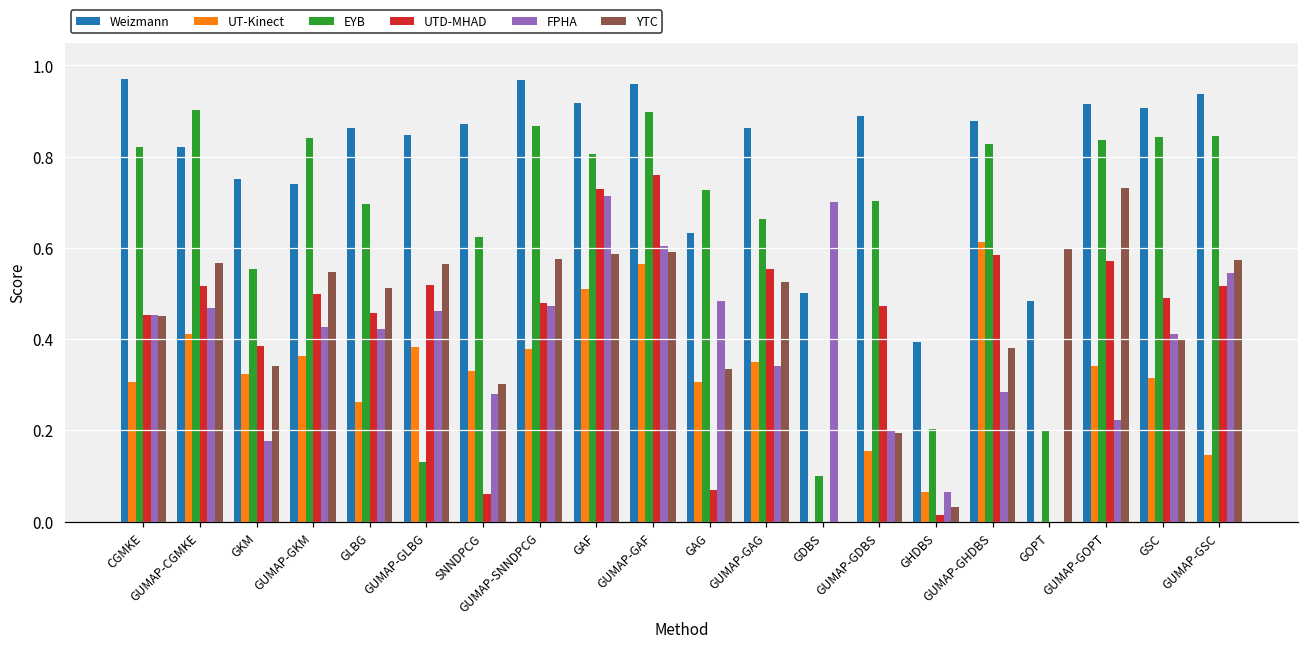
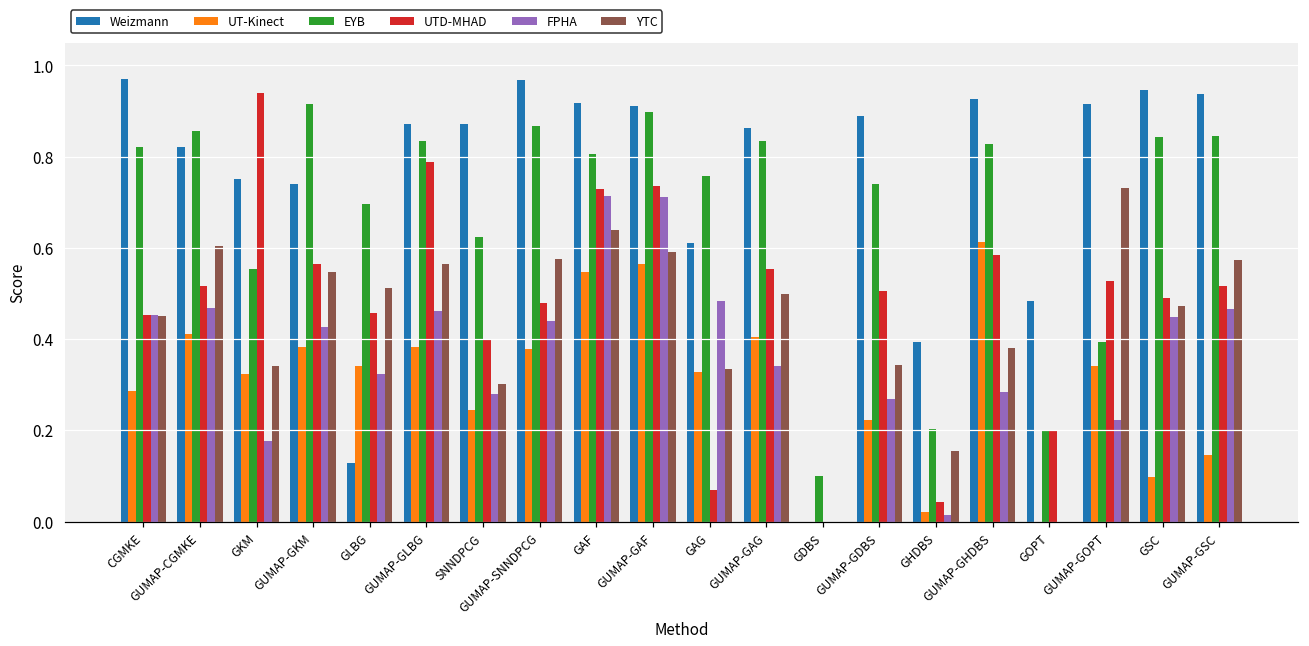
  {
    "Weizmann": {
      "CGMKE": 0.97,
      "GUMAP-CGMKE": 0.82,
      "GKM": 0.75,
      "GUMAP-GKM": 0.74,
-     "GLBG": 0.86,
-     "GUMAP-GLBG": 0.85,
+     "GLBG": 0.13,
+     "GUMAP-GLBG": 0.87,
      "SNNDPCG": 0.87,
      "GUMAP-SNNDPCG": 0.97,
      "GAF": 0.92,
-     "GUMAP-GAF": 0.96,
-     "GAG": 0.63,
+     "GUMAP-GAF": 0.91,
+     "GAG": 0.61,
      "GUMAP-GAG": 0.86,
-     "GDBS": 0.5,
+     "GDBS": 0.0,
      "GUMAP-GDBS": 0.89,
      "GHDBS": 0.39,
-     "GUMAP-GHDBS": 0.88,
+     "GUMAP-GHDBS": 0.93,
      "GOPT": 0.48,
      "GUMAP-GOPT": 0.92,
-     "GSC": 0.91,
+     "GSC": 0.94,
      "GUMAP-GSC": 0.94
    },
    "UT-Kinect": {
-     "CGMKE": 0.31,
+     "CGMKE": 0.29,
      "GUMAP-CGMKE": 0.41,
      "GKM": 0.32,
-     "GUMAP-GKM": 0.36,
-     "GLBG": 0.26,
+     "GUMAP-GKM": 0.38,
+     "GLBG": 0.34,
      "GUMAP-GLBG": 0.38,
-     "SNNDPCG": 0.33,
+     "SNNDPCG": 0.25,
      "GUMAP-SNNDPCG": 0.38,
-     "GAF": 0.51,
+     "GAF": 0.55,
      "GUMAP-GAF": 0.56,
-     "GAG": 0.31,
-     "GUMAP-GAG": 0.35,
+     "GAG": 0.33,
+     "GUMAP-GAG": 0.40,
      "GDBS": 0.00,
-     "GUMAP-GDBS": 0.16,
-     "GHDBS": 0.06,
+     "GUMAP-GDBS": 0.22,
+     "GHDBS": 0.02,
      "GUMAP-GHDBS": 0.61,
      "GOPT": 0.00,
      "GUMAP-GOPT": 0.34,
-     "GSC": 0.31,
+     "GSC": 0.10,
      "GUMAP-GSC": 0.15
    },
    "EYB": {
      "CGMKE": 0.82,
-     "GUMAP-CGMKE": 0.90,
+     "GUMAP-CGMKE": 0.86,
      "GKM": 0.55,
-     "GUMAP-GKM": 0.84,
+     "GUMAP-GKM": 0.92,
      "GLBG": 0.70,
-     "GUMAP-GLBG": 0.13,
+     "GUMAP-GLBG": 0.83,
      "SNNDPCG": 0.62,
      "GUMAP-SNNDPCG": 0.87,
      "GAF": 0.81,
      "GUMAP-GAF": 0.90,
-     "GAG": 0.73,
-     "GUMAP-GAG": 0.66,
+     "GAG": 0.76,
+     "GUMAP-GAG": 0.83,
      "GDBS": 0.10,
-     "GUMAP-GDBS": 0.70,
+     "GUMAP-GDBS": 0.74,
      "GHDBS": 0.20,
      "GUMAP-GHDBS": 0.83,
      "GOPT": 0.20,
-     "GUMAP-GOPT": 0.84,
+     "GUMAP-GOPT": 0.39,
      "GSC": 0.84,
      "GUMAP-GSC": 0.85
    },
    "UTD-MHAD": {
      "CGMKE": 0.45,
      "GUMAP-CGMKE": 0.52,
-     "GKM": 0.38,
-     "GUMAP-GKM": 0.50,
+     "GKM": 0.94,
+     "GUMAP-GKM": 0.56,
      "GLBG": 0.46,
-     "GUMAP-GLBG": 0.52,
-     "SNNDPCG": 0.06,
+     "GUMAP-GLBG": 0.79,
+     "SNNDPCG": 0.40,
      "GUMAP-SNNDPCG": 0.48,
      "GAF": 0.73,
-     "GUMAP-GAF": 0.76,
+     "GUMAP-GAF": 0.73,
      "GAG": 0.07,
      "GUMAP-GAG": 0.55,
      "GDBS": 0.00,
-     "GUMAP-GDBS": 0.47,
-     "GHDBS": 0.01,
+     "GUMAP-GDBS": 0.51,
+     "GHDBS": 0.04,
      "GUMAP-GHDBS": 0.58,
-     "GOPT": 0.0,
-     "GUMAP-GOPT": 0.57,
+     "GOPT": 0.2,
+     "GUMAP-GOPT": 0.53,
      "GSC": 0.49,
      "GUMAP-GSC": 0.52
    },
    "FPHA": {
      "CGMKE": 0.45,
      "GUMAP-CGMKE": 0.47,
      "GKM": 0.18,
      "GUMAP-GKM": 0.43,
-     "GLBG": 0.42,
+     "GLBG": 0.32,
      "GUMAP-GLBG": 0.46,
      "SNNDPCG": 0.28,
-     "GUMAP-SNNDPCG": 0.47,
+     "GUMAP-SNNDPCG": 0.44,
      "GAF": 0.71,
-     "GUMAP-GAF": 0.60,
+     "GUMAP-GAF": 0.71,
      "GAG": 0.48,
      "GUMAP-GAG": 0.34,
-     "GDBS": 0.7,
-     "GUMAP-GDBS": 0.20,
-     "GHDBS": 0.06,
+     "GDBS": 0.0,
+     "GUMAP-GDBS": 0.27,
+     "GHDBS": 0.01,
      "GUMAP-GHDBS": 0.28,
      "GOPT": 0.00,
      "GUMAP-GOPT": 0.22,
-     "GSC": 0.41,
-     "GUMAP-GSC": 0.54
+     "GSC": 0.45,
+     "GUMAP-GSC": 0.47
    },
    "YTC": {
      "CGMKE": 0.45,
-     "GUMAP-CGMKE": 0.57,
+     "GUMAP-CGMKE": 0.60,
      "GKM": 0.34,
      "GUMAP-GKM": 0.55,
      "GLBG": 0.51,
      "GUMAP-GLBG": 0.57,
      "SNNDPCG": 0.30,
      "GUMAP-SNNDPCG": 0.57,
-     "GAF": 0.59,
+     "GAF": 0.64,
      "GUMAP-GAF": 0.59,
      "GAG": 0.33,
-     "GUMAP-GAG": 0.52,
+     "GUMAP-GAG": 0.50,
      "GDBS": 0.00,
-     "GUMAP-GDBS": 0.19,
-     "GHDBS": 0.03,
+     "GUMAP-GDBS": 0.34,
+     "GHDBS": 0.15,
      "GUMAP-GHDBS": 0.38,
-     "GOPT": 0.6,
+     "GOPT": 0.0,
      "GUMAP-GOPT": 0.73,
-     "GSC": 0.40,
+     "GSC": 0.47,
      "GUMAP-GSC": 0.57
    }
  }
